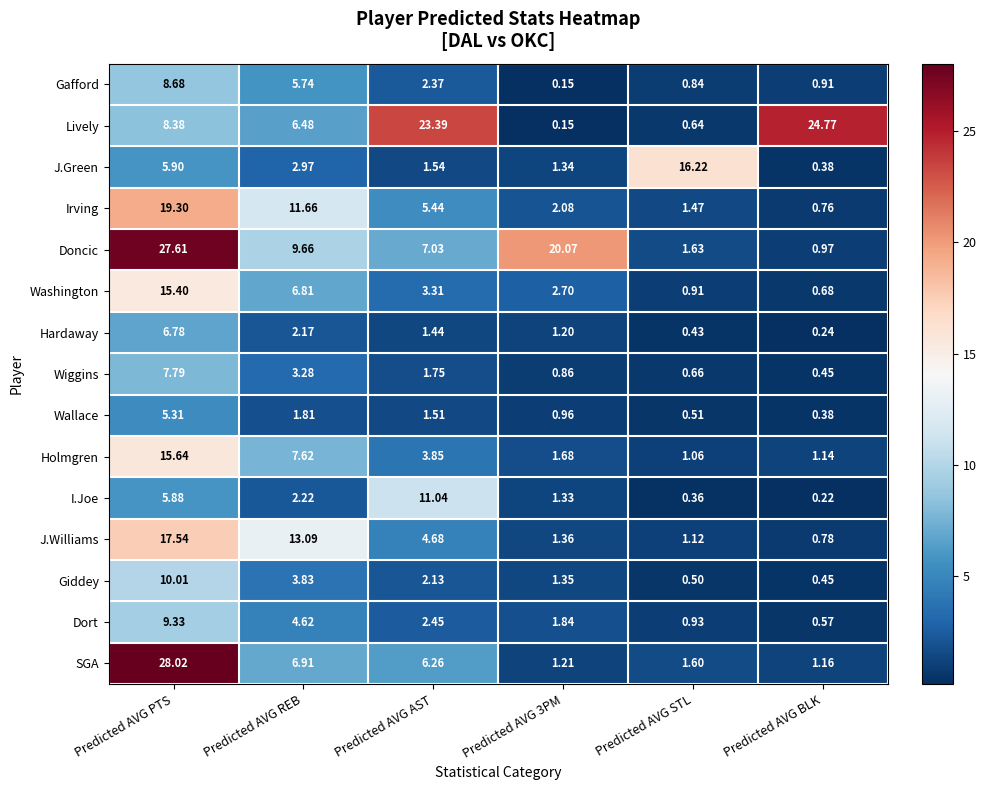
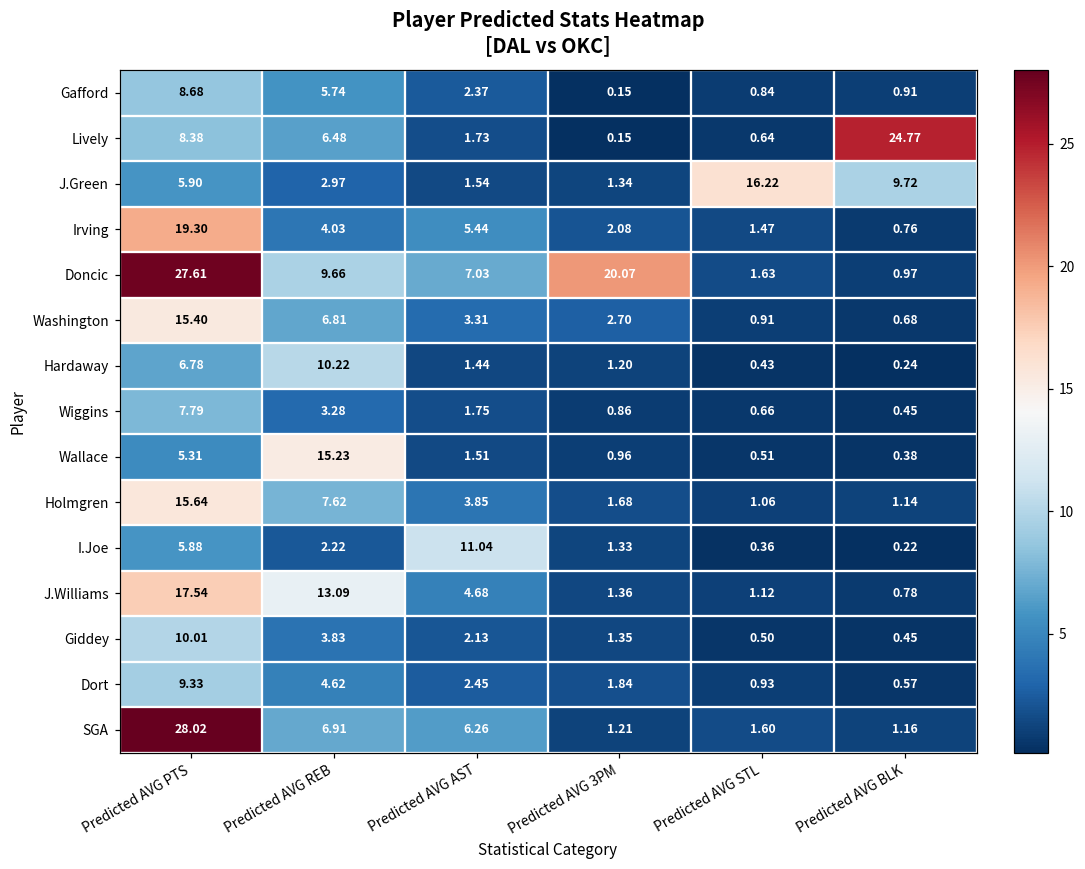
  {
    "Gafford": {
      "Predicted AVG PTS": 8.68,
      "Predicted AVG REB": 5.74,
      "Predicted AVG AST": 2.37,
      "Predicted AVG 3PM": 0.15,
      "Predicted AVG STL": 0.84,
      "Predicted AVG BLK": 0.91
    },
    "Lively": {
      "Predicted AVG PTS": 8.38,
      "Predicted AVG REB": 6.48,
-     "Predicted AVG AST": 23.39,
+     "Predicted AVG AST": 1.73,
      "Predicted AVG 3PM": 0.15,
      "Predicted AVG STL": 0.64,
      "Predicted AVG BLK": 24.77
    },
    "J.Green": {
      "Predicted AVG PTS": 5.90,
      "Predicted AVG REB": 2.97,
      "Predicted AVG AST": 1.54,
      "Predicted AVG 3PM": 1.34,
      "Predicted AVG STL": 16.22,
-     "Predicted AVG BLK": 0.38
+     "Predicted AVG BLK": 9.72
    },
    "Irving": {
      "Predicted AVG PTS": 19.30,
-     "Predicted AVG REB": 11.66,
+     "Predicted AVG REB": 4.03,
      "Predicted AVG AST": 5.44,
      "Predicted AVG 3PM": 2.08,
      "Predicted AVG STL": 1.47,
      "Predicted AVG BLK": 0.76
    },
    "Doncic": {
      "Predicted AVG PTS": 27.61,
      "Predicted AVG REB": 9.66,
      "Predicted AVG AST": 7.03,
      "Predicted AVG 3PM": 20.07,
      "Predicted AVG STL": 1.63,
      "Predicted AVG BLK": 0.97
    },
    "Washington": {
      "Predicted AVG PTS": 15.40,
      "Predicted AVG REB": 6.81,
      "Predicted AVG AST": 3.31,
      "Predicted AVG 3PM": 2.70,
      "Predicted AVG STL": 0.91,
      "Predicted AVG BLK": 0.68
    },
    "Hardaway": {
      "Predicted AVG PTS": 6.78,
-     "Predicted AVG REB": 2.17,
+     "Predicted AVG REB": 10.22,
      "Predicted AVG AST": 1.44,
      "Predicted AVG 3PM": 1.20,
      "Predicted AVG STL": 0.43,
      "Predicted AVG BLK": 0.24
    },
    "Wiggins": {
      "Predicted AVG PTS": 7.79,
      "Predicted AVG REB": 3.28,
      "Predicted AVG AST": 1.75,
      "Predicted AVG 3PM": 0.86,
      "Predicted AVG STL": 0.66,
      "Predicted AVG BLK": 0.45
    },
    "Wallace": {
      "Predicted AVG PTS": 5.31,
-     "Predicted AVG REB": 1.81,
+     "Predicted AVG REB": 15.23,
      "Predicted AVG AST": 1.51,
      "Predicted AVG 3PM": 0.96,
      "Predicted AVG STL": 0.51,
      "Predicted AVG BLK": 0.38
    },
    "Holmgren": {
      "Predicted AVG PTS": 15.64,
      "Predicted AVG REB": 7.62,
      "Predicted AVG AST": 3.85,
      "Predicted AVG 3PM": 1.68,
      "Predicted AVG STL": 1.06,
      "Predicted AVG BLK": 1.14
    },
    "I.Joe": {
      "Predicted AVG PTS": 5.88,
      "Predicted AVG REB": 2.22,
      "Predicted AVG AST": 11.04,
      "Predicted AVG 3PM": 1.33,
      "Predicted AVG STL": 0.36,
      "Predicted AVG BLK": 0.22
    },
    "J.Williams": {
      "Predicted AVG PTS": 17.54,
      "Predicted AVG REB": 13.09,
      "Predicted AVG AST": 4.68,
      "Predicted AVG 3PM": 1.36,
      "Predicted AVG STL": 1.12,
      "Predicted AVG BLK": 0.78
    },
    "Giddey": {
      "Predicted AVG PTS": 10.01,
      "Predicted AVG REB": 3.83,
      "Predicted AVG AST": 2.13,
      "Predicted AVG 3PM": 1.35,
      "Predicted AVG STL": 0.50,
      "Predicted AVG BLK": 0.45
    },
    "Dort": {
      "Predicted AVG PTS": 9.33,
      "Predicted AVG REB": 4.62,
      "Predicted AVG AST": 2.45,
      "Predicted AVG 3PM": 1.84,
      "Predicted AVG STL": 0.93,
      "Predicted AVG BLK": 0.57
    },
    "SGA": {
      "Predicted AVG PTS": 28.02,
      "Predicted AVG REB": 6.91,
      "Predicted AVG AST": 6.26,
      "Predicted AVG 3PM": 1.21,
      "Predicted AVG STL": 1.60,
      "Predicted AVG BLK": 1.16
    }
  }
